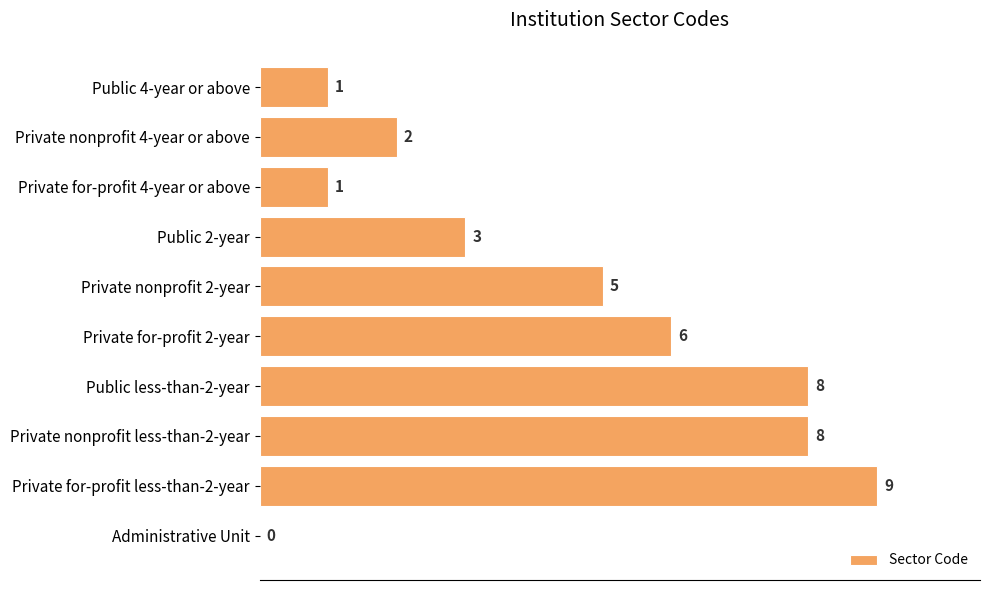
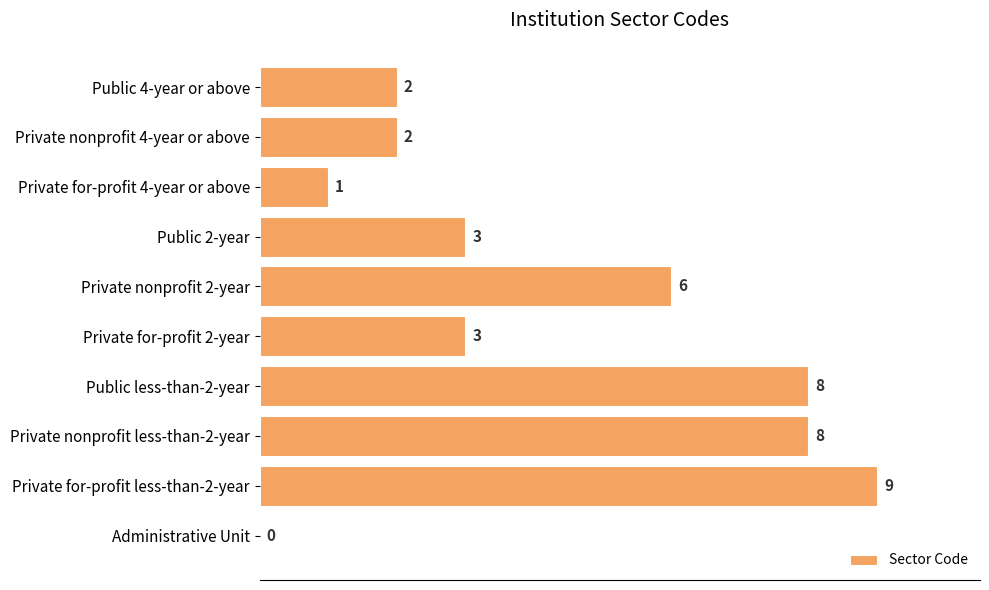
  {
-   "Public 4-year or above": 1,
+   "Public 4-year or above": 2,
    "Private nonprofit 4-year or above": 2,
    "Private for-profit 4-year or above": 1,
    "Public 2-year": 3,
-   "Private nonprofit 2-year": 5,
-   "Private for-profit 2-year": 6,
+   "Private nonprofit 2-year": 6,
+   "Private for-profit 2-year": 3,
    "Public less-than-2-year": 8,
    "Private nonprofit less-than-2-year": 8,
    "Private for-profit less-than-2-year": 9,
    "Administrative Unit": 0
  }
